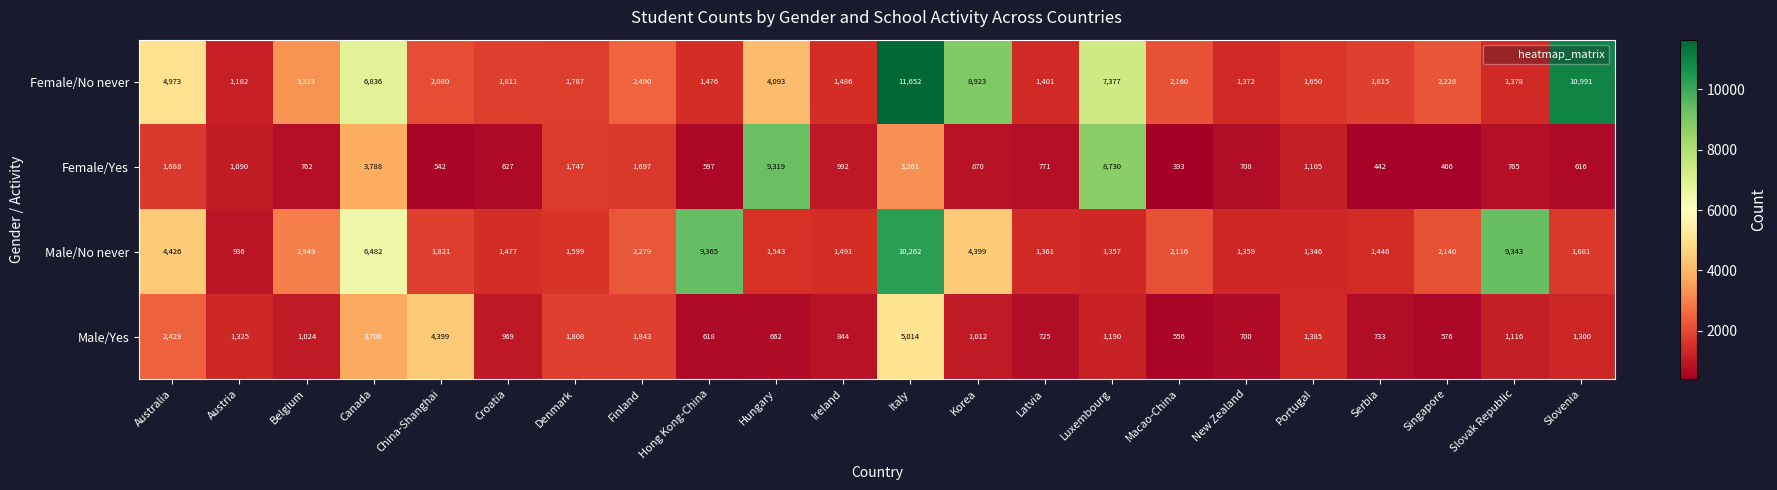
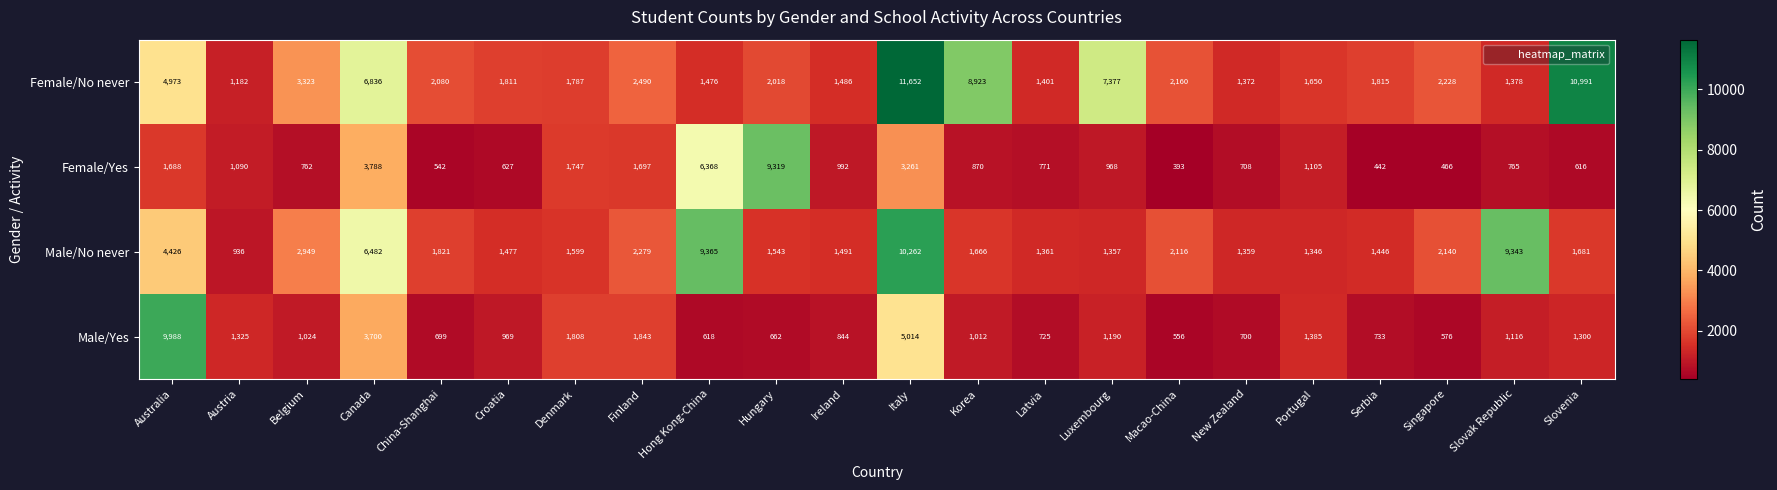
  {
    "Female/No never": {
      "Australia": "4,973",
      "Austria": "1,182",
      "Belgium": "3,323",
      "Canada": "6,836",
      "China-Shanghai": "2,080",
      "Croatia": "1,811",
      "Denmark": "1,787",
      "Finland": "2,490",
      "Hong Kong-China": "1,476",
-     "Hungary": "4,093",
+     "Hungary": "2,018",
      "Ireland": "1,486",
      "Italy": "11,652",
      "Korea": "8,923",
      "Latvia": "1,401",
      "Luxembourg": "7,377",
      "Macao-China": "2,160",
      "New Zealand": "1,372",
      "Portugal": "1,650",
      "Serbia": "1,815",
      "Singapore": "2,228",
      "Slovak Republic": "1,378",
      "Slovenia": "10,991"
    },
    "Female/Yes": {
      "Australia": "1,688",
      "Austria": "1,090",
      "Belgium": "762",
      "Canada": "3,788",
      "China-Shanghai": "542",
      "Croatia": "627",
      "Denmark": "1,747",
      "Finland": "1,697",
-     "Hong Kong-China": "597",
+     "Hong Kong-China": "6,368",
      "Hungary": "9,319",
      "Ireland": "992",
      "Italy": "3,261",
      "Korea": "870",
      "Latvia": "771",
-     "Luxembourg": "8,730",
+     "Luxembourg": "968",
      "Macao-China": "393",
      "New Zealand": "708",
      "Portugal": "1,105",
      "Serbia": "442",
      "Singapore": "466",
      "Slovak Republic": "765",
      "Slovenia": "616"
    },
    "Male/No never": {
      "Australia": "4,426",
      "Austria": "936",
      "Belgium": "2,949",
      "Canada": "6,482",
      "China-Shanghai": "1,821",
      "Croatia": "1,477",
      "Denmark": "1,599",
      "Finland": "2,279",
      "Hong Kong-China": "9,365",
      "Hungary": "1,543",
      "Ireland": "1,491",
      "Italy": "10,262",
-     "Korea": "4,399",
+     "Korea": "1,666",
      "Latvia": "1,361",
      "Luxembourg": "1,357",
      "Macao-China": "2,116",
      "New Zealand": "1,359",
      "Portugal": "1,346",
      "Serbia": "1,446",
      "Singapore": "2,140",
      "Slovak Republic": "9,343",
      "Slovenia": "1,681"
    },
    "Male/Yes": {
-     "Australia": "2,429",
+     "Australia": "9,988",
      "Austria": "1,325",
      "Belgium": "1,024",
      "Canada": "3,700",
-     "China-Shanghai": "4,399",
+     "China-Shanghai": "699",
      "Croatia": "969",
      "Denmark": "1,808",
      "Finland": "1,843",
      "Hong Kong-China": "618",
      "Hungary": "662",
      "Ireland": "844",
      "Italy": "5,014",
      "Korea": "1,012",
      "Latvia": "725",
      "Luxembourg": "1,190",
      "Macao-China": "556",
      "New Zealand": "700",
      "Portugal": "1,385",
      "Serbia": "733",
      "Singapore": "576",
      "Slovak Republic": "1,116",
      "Slovenia": "1,300"
    }
  }
